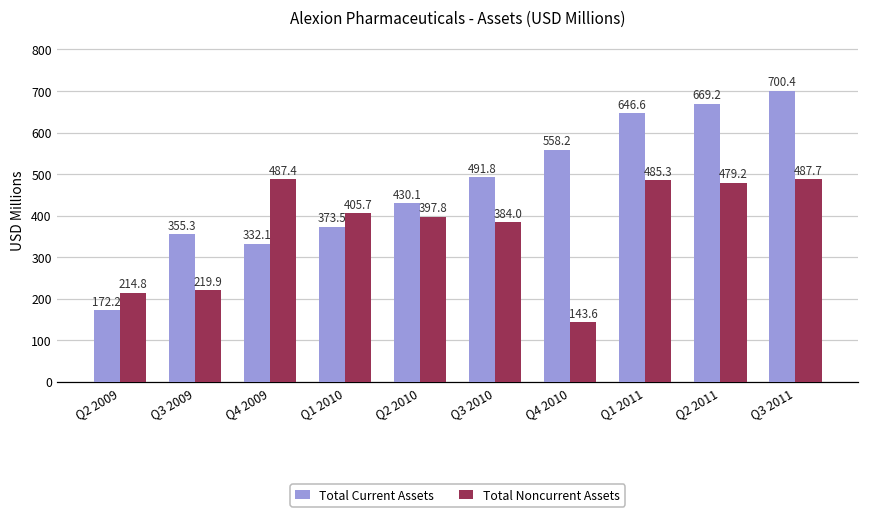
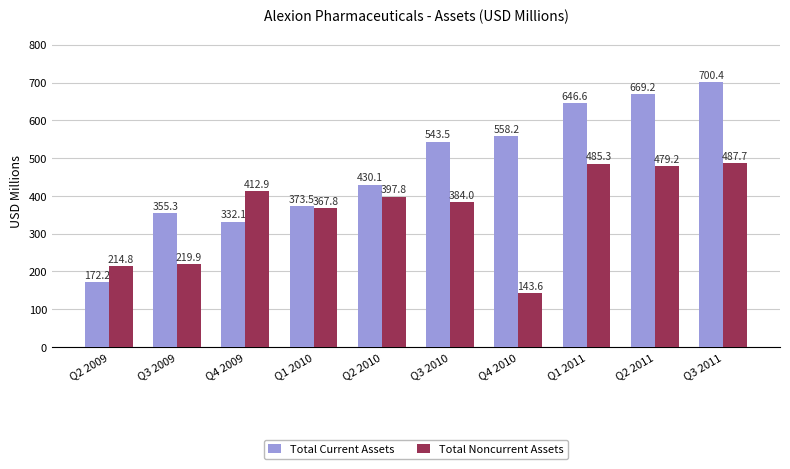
  {
    "Total Current Assets": {
      "Q2 2009": 172.2,
      "Q3 2009": 355.3,
      "Q4 2009": 332.1,
      "Q1 2010": 373.5,
      "Q2 2010": 430.1,
-     "Q3 2010": 491.8,
+     "Q3 2010": 543.5,
      "Q4 2010": 558.2,
      "Q1 2011": 646.6,
      "Q2 2011": 669.2,
      "Q3 2011": 700.4
    },
    "Total Noncurrent Assets": {
      "Q2 2009": 214.8,
      "Q3 2009": 219.9,
-     "Q4 2009": 487.4,
-     "Q1 2010": 405.7,
+     "Q4 2009": 412.9,
+     "Q1 2010": 367.8,
      "Q2 2010": 397.8,
      "Q3 2010": 384.0,
      "Q4 2010": 143.6,
      "Q1 2011": 485.3,
      "Q2 2011": 479.2,
      "Q3 2011": 487.7
    }
  }
